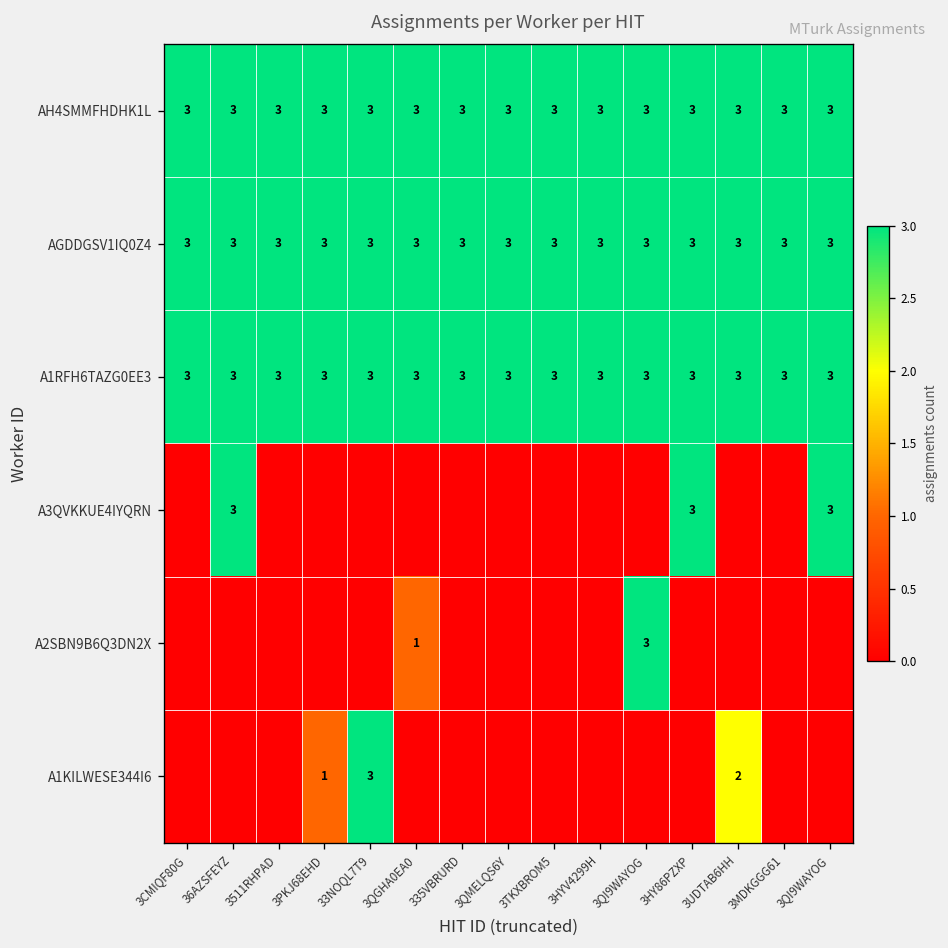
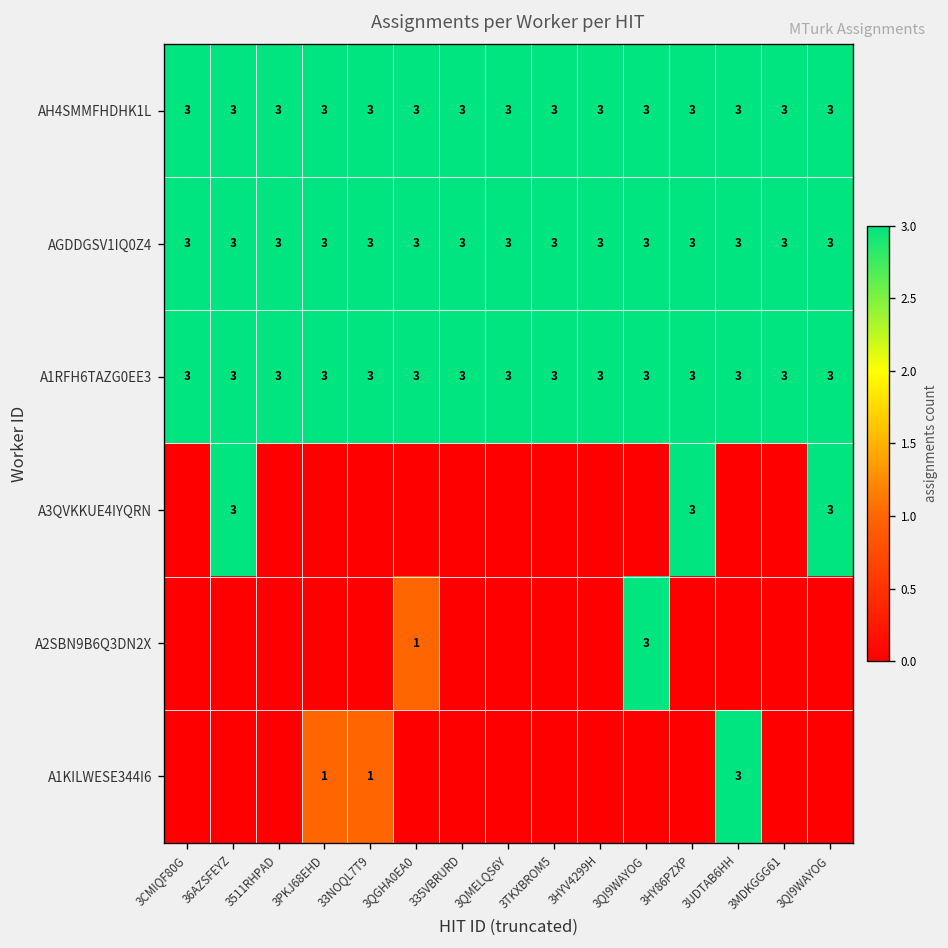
  {
    "AH4SMMFHDHK1L": {
      "3CMIQF80G": 3,
      "36AZSFEYZ": 3,
      "3511RHPAD": 3,
      "3PKJ68EHD": 3,
      "33NOQL7T9": 3,
      "3QGHA0EA0": 3,
      "335VBRURD": 3,
      "3QMELQS6Y": 3,
      "3TKXBROM5": 3,
      "3HYV4299H": 3,
      "3HY86PZXP": 3,
      "3UDTAB6HH": 3,
      "3MDKGGG61": 3
    },
    "AGDDGSV1IQ0Z4": {
      "3CMIQF80G": 3,
      "36AZSFEYZ": 3,
      "3511RHPAD": 3,
      "3PKJ68EHD": 3,
      "33NOQL7T9": 3,
      "3QGHA0EA0": 3,
      "335VBRURD": 3,
      "3QMELQS6Y": 3,
      "3TKXBROM5": 3,
      "3HYV4299H": 3,
      "3HY86PZXP": 3,
      "3UDTAB6HH": 3,
      "3MDKGGG61": 3
    },
    "A1RFH6TAZG0EE3": {
      "3CMIQF80G": 3,
      "36AZSFEYZ": 3,
      "3511RHPAD": 3,
      "3PKJ68EHD": 3,
      "33NOQL7T9": 3,
      "3QGHA0EA0": 3,
      "335VBRURD": 3,
      "3QMELQS6Y": 3,
      "3TKXBROM5": 3,
      "3HYV4299H": 3,
      "3HY86PZXP": 3,
      "3UDTAB6HH": 3,
      "3MDKGGG61": 3
    },
    "A3QVKKUE4IYQRN": {
      "36AZSFEYZ": 3,
      "3HY86PZXP": 3
    },
    "A2SBN9B6Q3DN2X": {
      "3QGHA0EA0": 1
    },
    "A1KILWESE344I6": {
      "3PKJ68EHD": 1,
-     "33NOQL7T9": 3,
-     "3UDTAB6HH": 2
+     "33NOQL7T9": 1,
+     "3UDTAB6HH": 3
    }
  }
